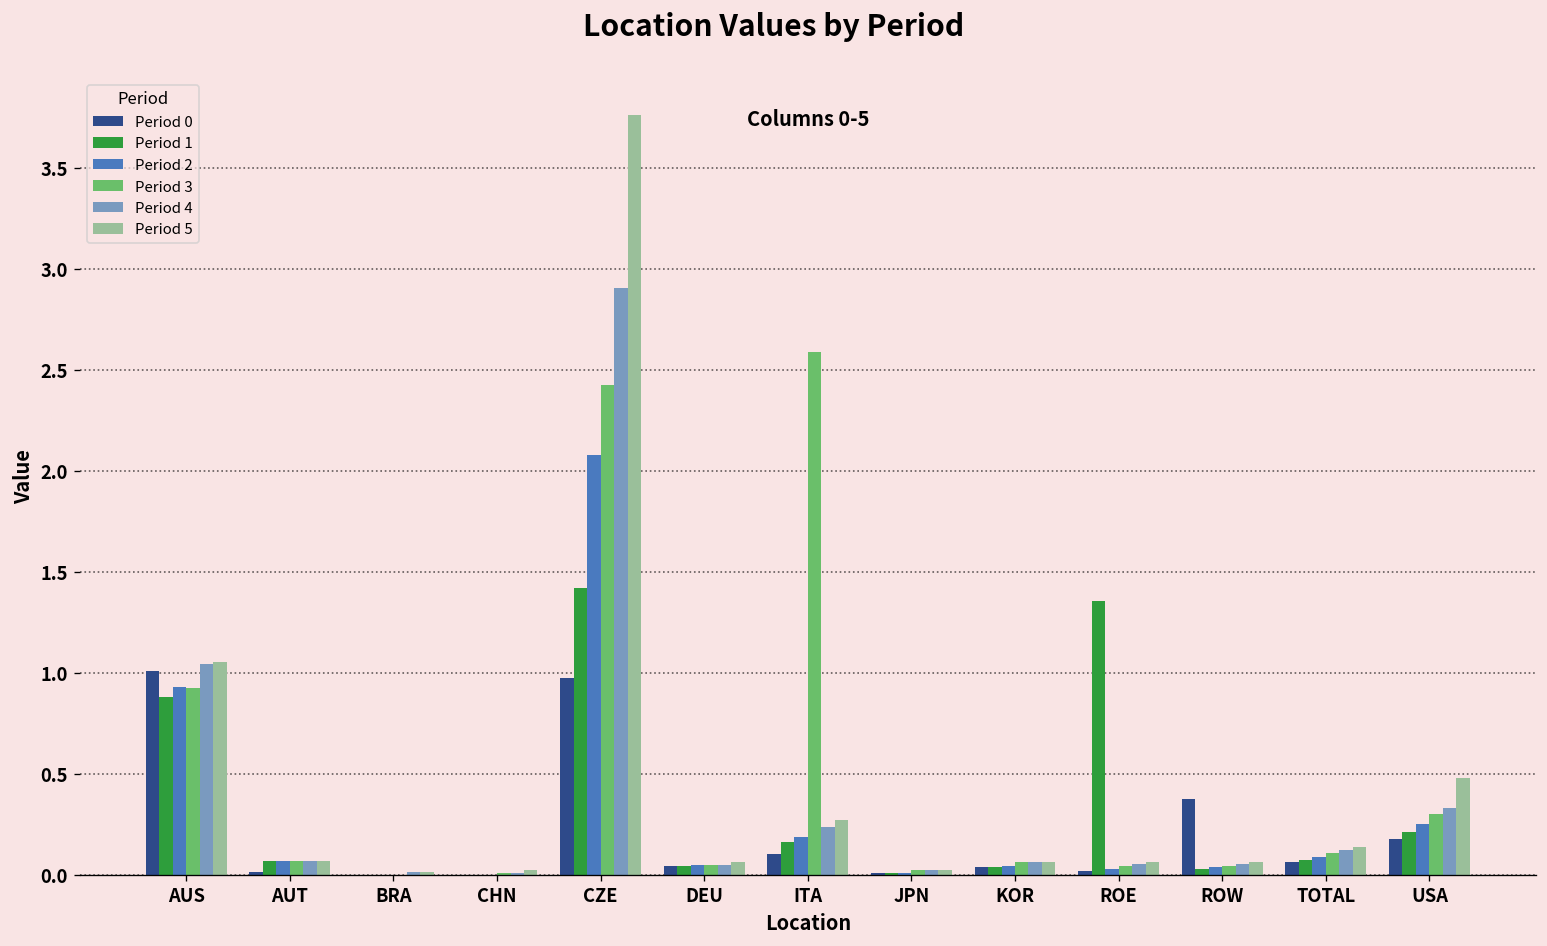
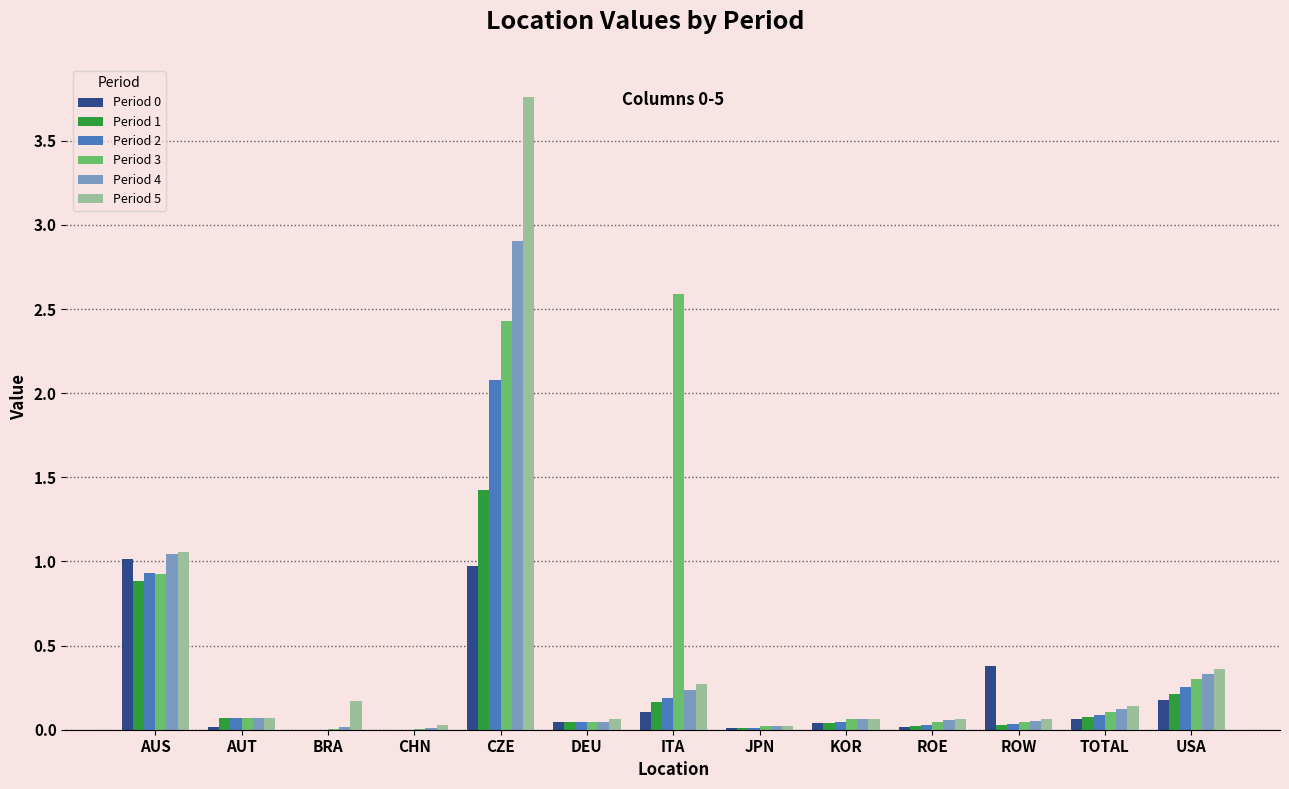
  {
    "Period 0": {
      "AUS": 1.01,
      "AUT": 0.02,
      "BRA": 0.00,
      "CZE": 0.98,
      "DEU": 0.05,
      "ITA": 0.10,
      "KOR": 0.04,
      "ROE": 0.02,
      "ROW": 0.38,
      "TOTAL": 0.06,
      "USA": 0.18
    },
    "Period 1": {
      "AUS": 0.88,
      "AUT": 0.07,
      "BRA": 0.00,
      "CZE": 1.42,
      "DEU": 0.05,
      "ITA": 0.16,
      "KOR": 0.04,
-     "ROE": 1.36,
+     "ROE": 0.02,
      "ROW": 0.03,
      "TOTAL": 0.07,
      "USA": 0.21
    },
    "Period 3": {
      "AUS": 0.92,
      "AUT": 0.07,
      "CZE": 2.43,
      "DEU": 0.05,
      "ITA": 2.59,
      "JPN": 0.02,
      "KOR": 0.06,
      "ROE": 0.04,
      "ROW": 0.04,
      "TOTAL": 0.11,
      "USA": 0.30
    },
    "Period 5": {
      "AUS": 1.05,
      "AUT": 0.07,
-     "BRA": 0.01,
+     "BRA": 0.17,
      "CHN": 0.03,
      "CZE": 3.76,
      "DEU": 0.06,
      "ITA": 0.27,
      "JPN": 0.02,
      "KOR": 0.07,
      "ROE": 0.07,
      "ROW": 0.06,
      "TOTAL": 0.14,
-     "USA": 0.48
+     "USA": 0.36
    }
  }
